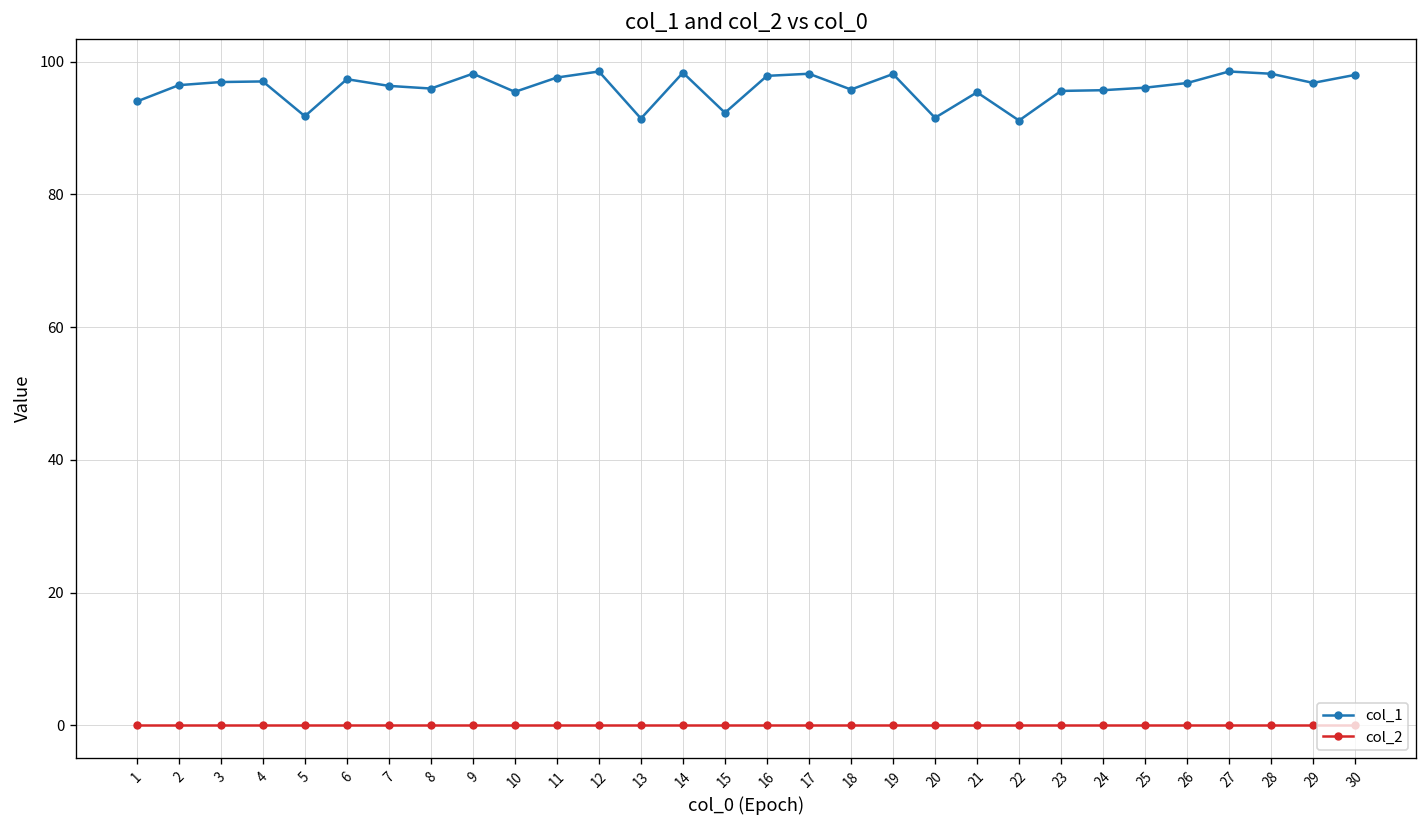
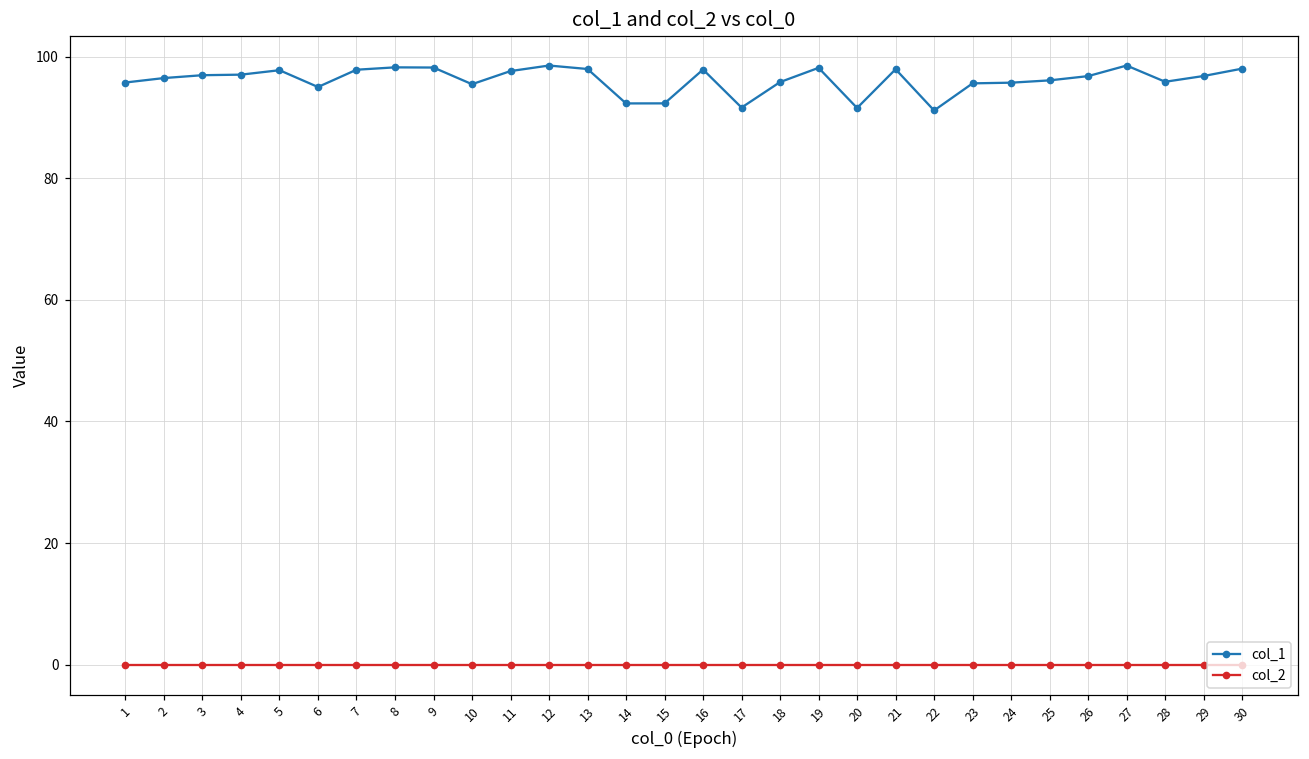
  {
    "col_1": {
-     "1": 94,
+     "1": 96,
      "2": 96,
      "3": 97,
      "4": 97,
-     "5": 92,
-     "6": 97,
-     "7": 96,
-     "8": 96,
+     "5": 98,
+     "6": 95,
+     "7": 98,
+     "8": 98,
      "9": 98,
      "10": 95,
      "11": 98,
      "12": 99,
-     "13": 91,
-     "14": 98,
+     "13": 98,
+     "14": 92,
      "15": 92,
      "16": 98,
-     "17": 98,
+     "17": 92,
      "18": 96,
      "19": 98,
      "20": 92,
-     "21": 95,
+     "21": 98,
      "22": 91,
      "23": 96,
      "24": 96,
      "25": 96,
      "26": 97,
      "27": 99,
-     "28": 98,
+     "28": 96,
      "29": 97,
      "30": 98
    },
    "col_2": {
      "1": 0,
      "2": 0,
      "3": 0,
      "4": 0,
      "5": 0,
      "6": 0,
      "7": 0,
      "8": 0,
      "9": 0,
      "10": 0,
      "11": 0,
      "12": 0,
      "13": 0,
      "14": 0,
      "15": 0,
      "16": 0,
      "17": 0,
      "18": 0,
      "19": 0,
      "20": 0,
      "21": 0,
      "22": 0,
      "23": 0,
      "24": 0,
      "25": 0,
      "26": 0,
      "27": 0,
      "28": 0,
      "29": 0
    }
  }
